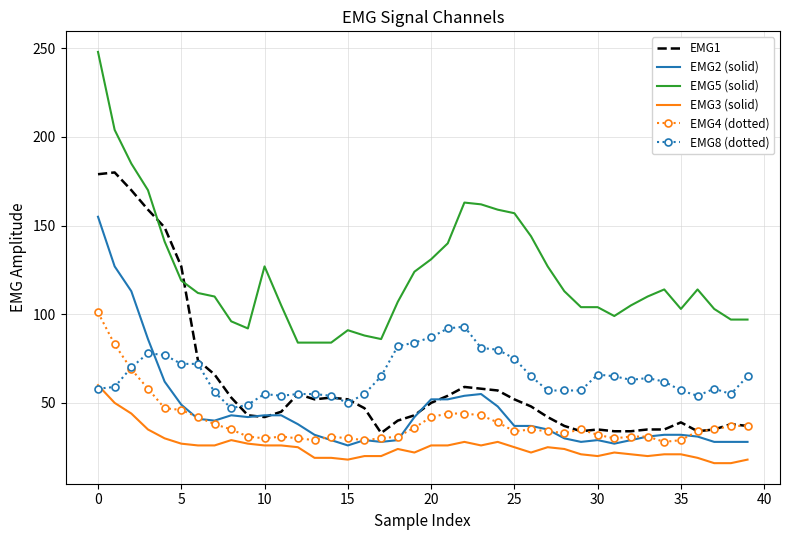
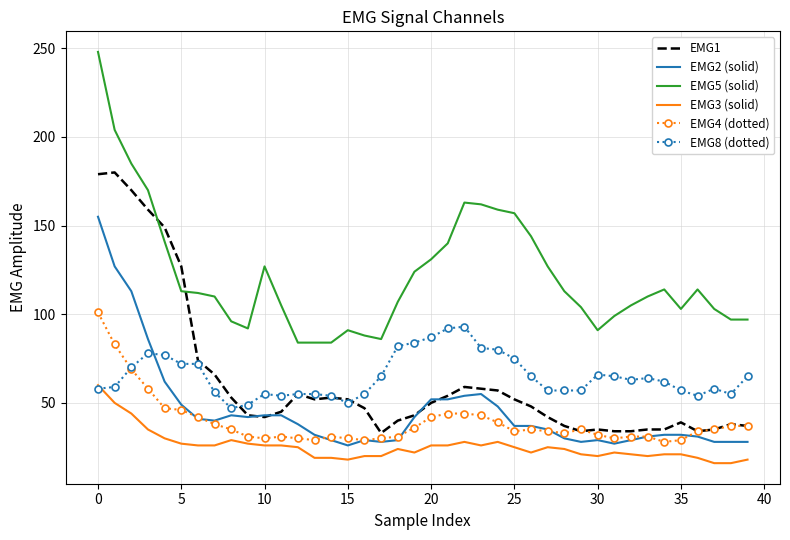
  {
    "EMG1": {
      "0": 179,
      "5": 127,
      "15": 52,
      "20": 50,
      "25": 52,
      "30": 35,
      "35": 39
    },
    "EMG5 (solid)": {
      "0": 248,
-     "5": 119,
+     "5": 113,
      "10": 127,
      "15": 91,
      "20": 131,
      "25": 157,
-     "30": 104,
+     "30": 91,
      "35": 103
    }
  }
